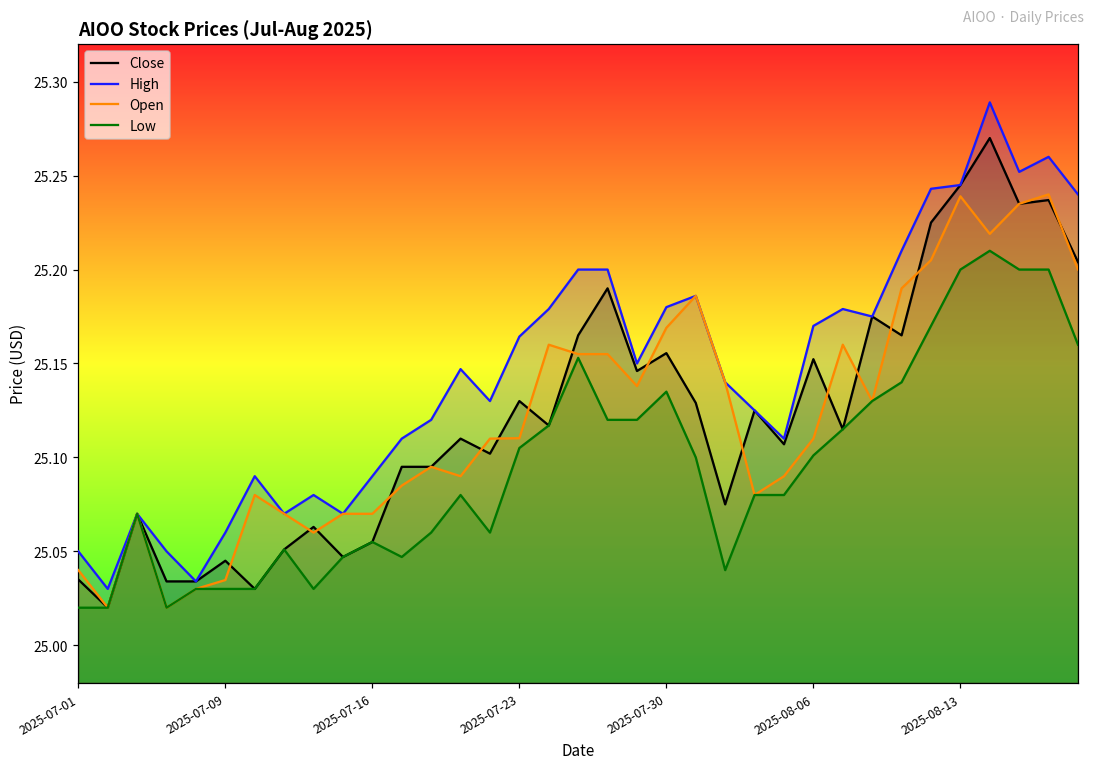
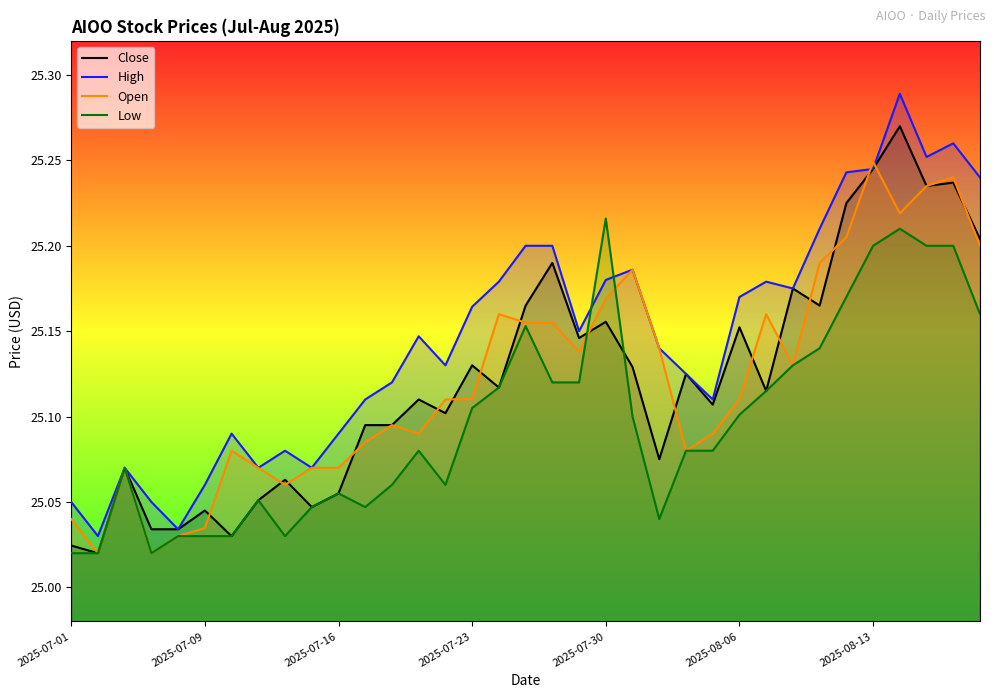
  {
    "Close": {
-     "2025-07-01": 25.035,
+     "2025-07-01": 25.024,
      "2025-07-09": 25.045,
      "2025-07-23": 25.130,
      "2025-07-30": 25.156,
      "2025-08-06": 25.152
    },
    "High": {
      "2025-07-01": 25.050,
      "2025-07-09": 25.060,
      "2025-07-16": 25.090,
      "2025-07-23": 25.164,
      "2025-07-30": 25.180,
      "2025-08-06": 25.170
    },
    "Open": {
      "2025-07-01": 25.040,
      "2025-07-09": 25.035,
      "2025-07-16": 25.070,
      "2025-07-23": 25.110,
      "2025-07-30": 25.169,
      "2025-08-06": 25.110,
-     "2025-08-13": 25.239
+     "2025-08-13": 25.249
    },
    "Low": {
      "2025-07-01": 25.020,
      "2025-07-09": 25.030,
      "2025-07-23": 25.105,
-     "2025-07-30": 25.135,
+     "2025-07-30": 25.216,
      "2025-08-06": 25.101,
      "2025-08-13": 25.200
    }
  }
